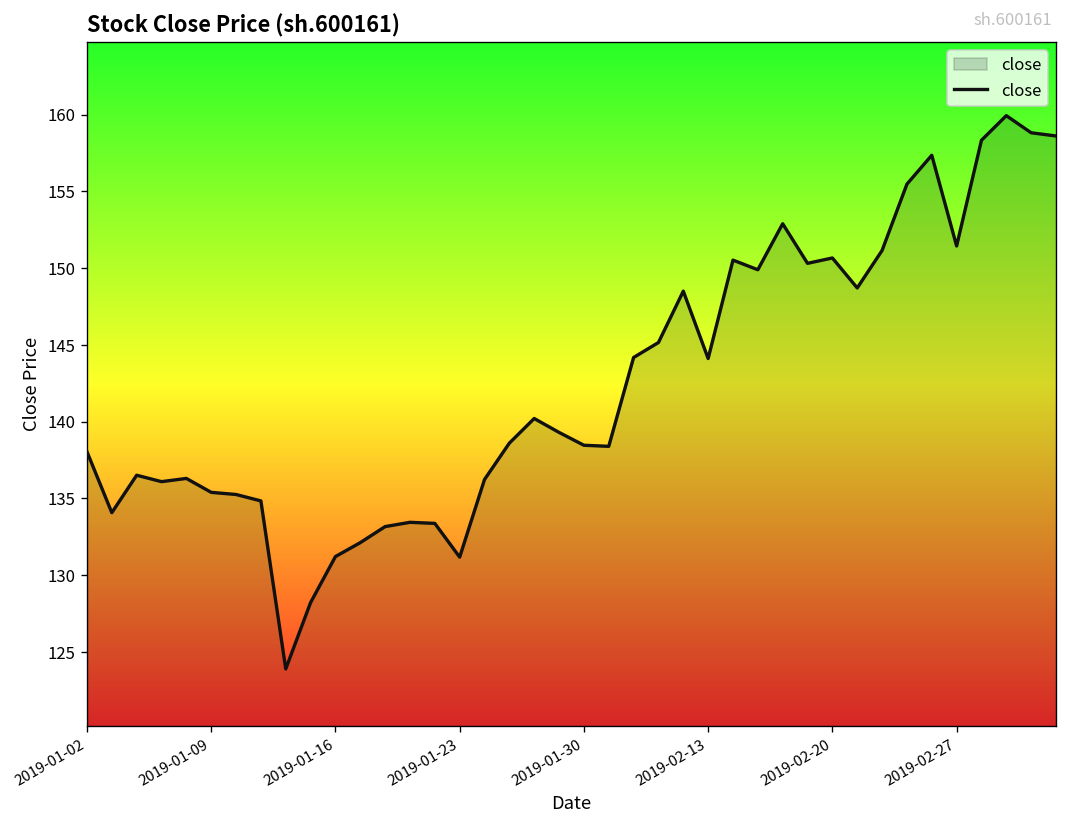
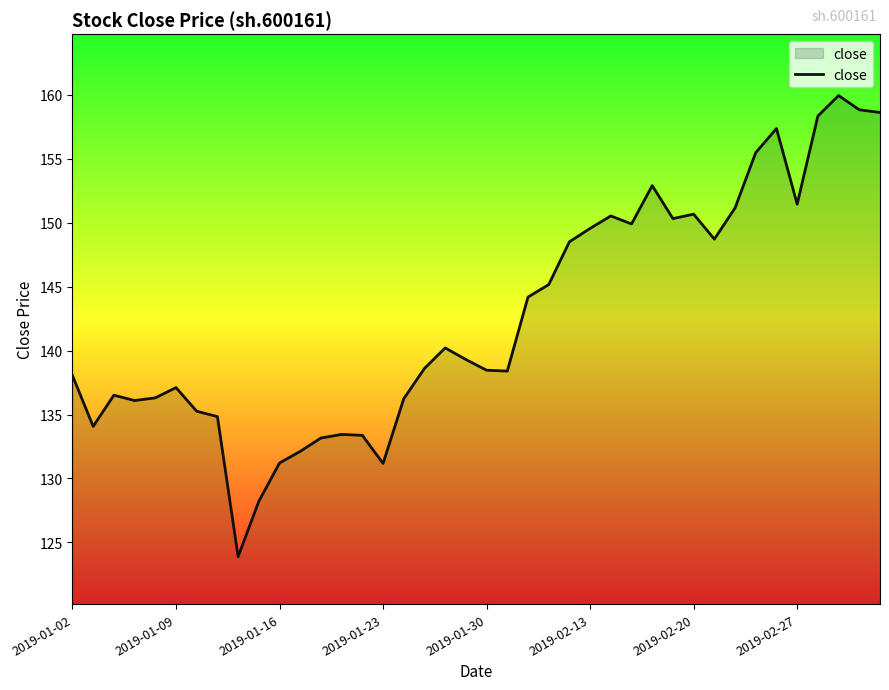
  {
    "2019-01-02": 138.0,
-   "2019-01-09": 135.4,
+   "2019-01-09": 137.1,
    "2019-01-16": 131.2,
    "2019-01-23": 131.2,
    "2019-01-30": 138.5,
-   "2019-02-13": 144.1,
+   "2019-02-13": 149.5,
    "2019-02-20": 150.7,
    "2019-02-27": 151.4
  }
